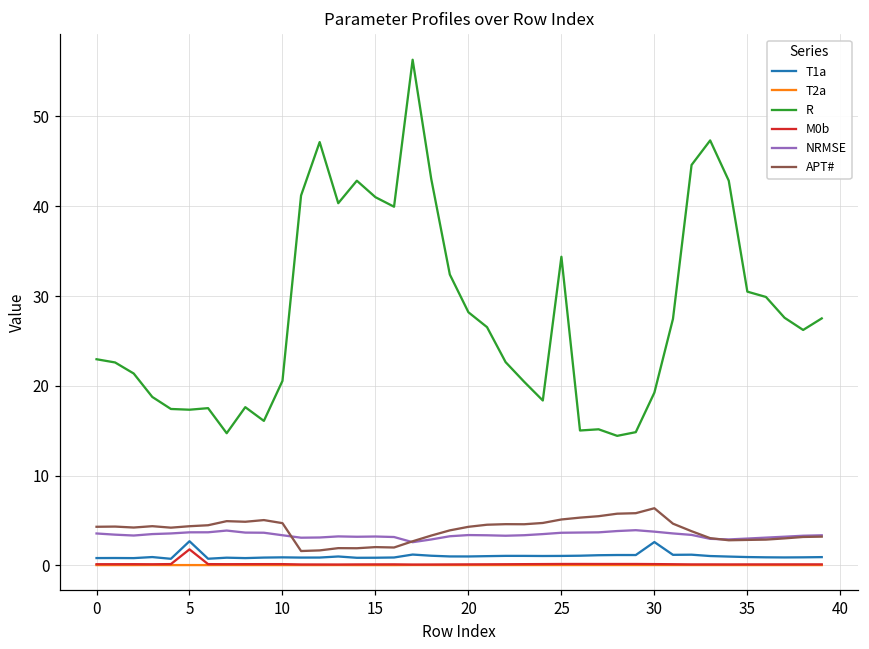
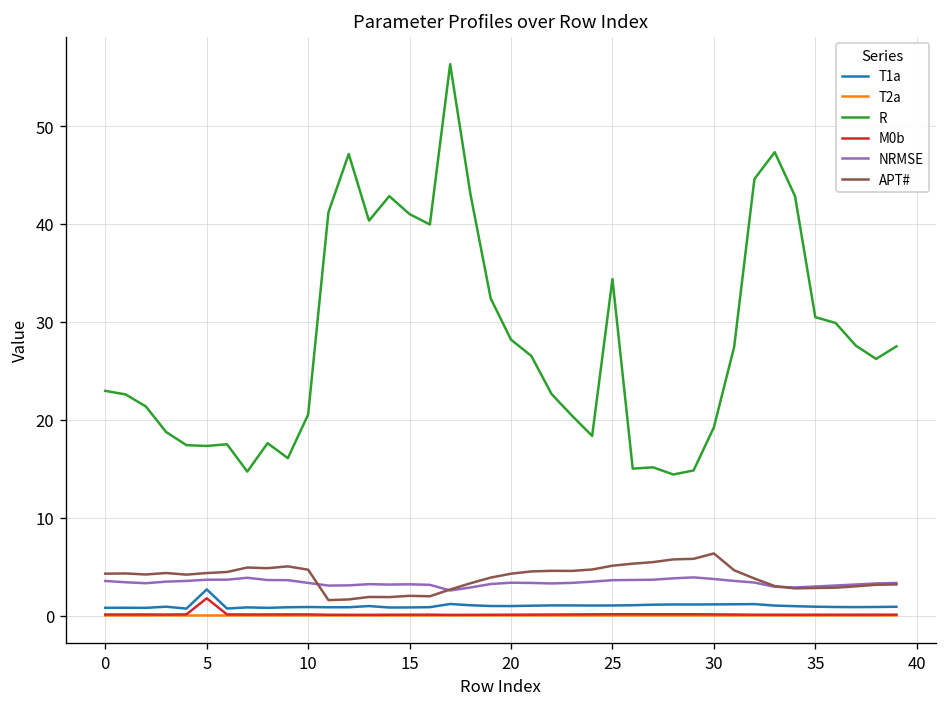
  {
    "T1a": {
      "0": 1,
      "5": 3,
      "10": 1,
      "15": 1,
      "20": 1,
      "25": 1,
-     "30": 3,
+     "30": 1,
      "35": 1
    },
    "T2a": {
      "5": 0
    },
    "R": {
      "0": 23,
      "5": 17,
      "10": 21,
      "15": 41,
      "20": 28,
      "25": 34,
      "30": 19,
      "35": 30
    },
    "M0b": {
      "5": 2
    },
    "NRMSE": {
      "0": 4,
      "5": 4,
      "10": 3,
      "15": 3,
      "20": 3,
      "25": 4,
      "30": 4
    },
    "APT#": {
      "0": 4,
      "5": 4,
      "10": 5,
      "15": 2,
      "20": 4,
      "25": 5,
      "30": 6
    }
  }
